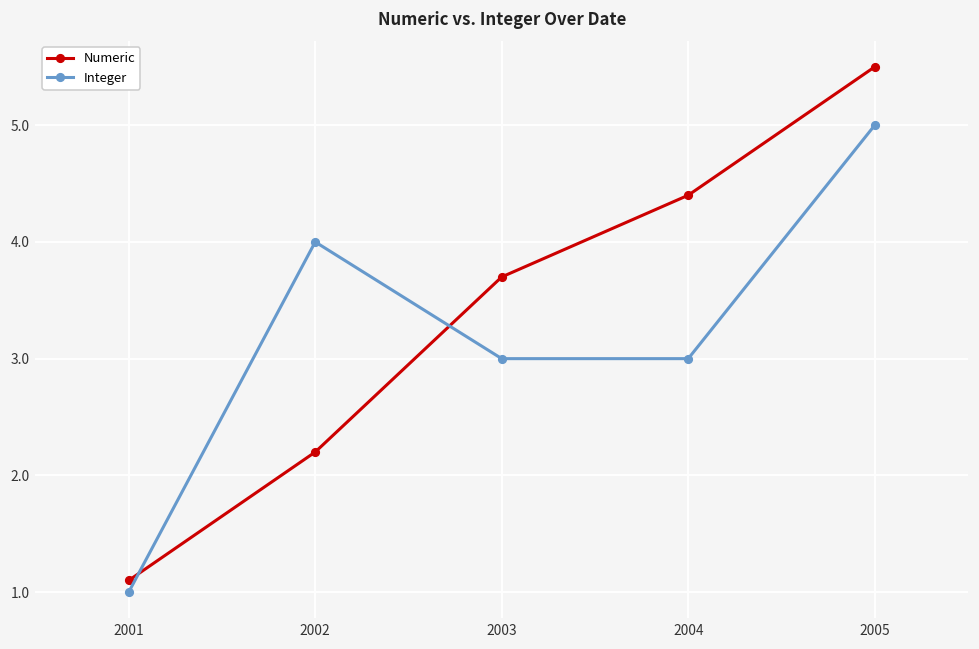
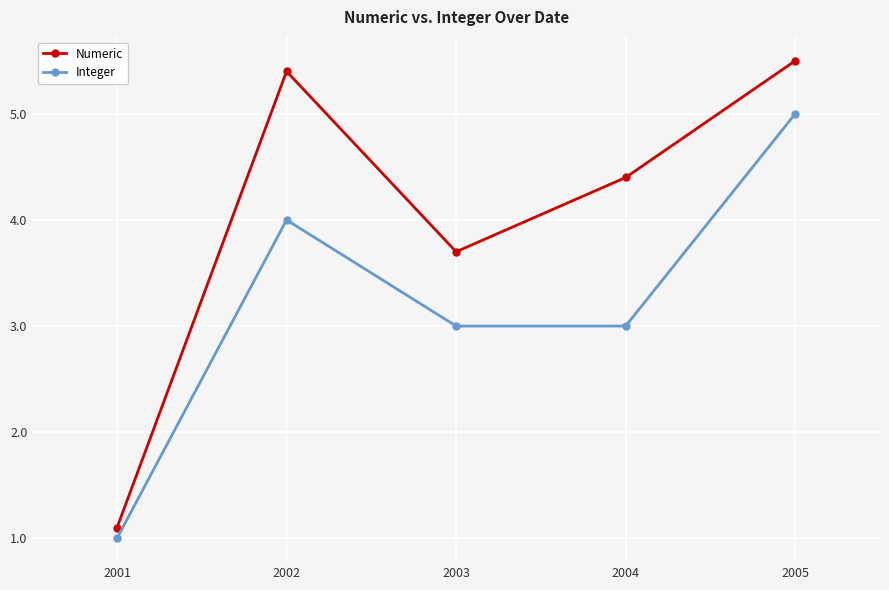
  {
    "Numeric": {
      "2001": 1.1,
-     "2002": 2.2,
+     "2002": 5.4,
      "2003": 3.7,
      "2004": 4.4,
      "2005": 5.5
    },
    "Integer": {
      "2001": 1.0,
      "2002": 4.0,
      "2003": 3.0,
      "2004": 3.0,
      "2005": 5.0
    }
  }
